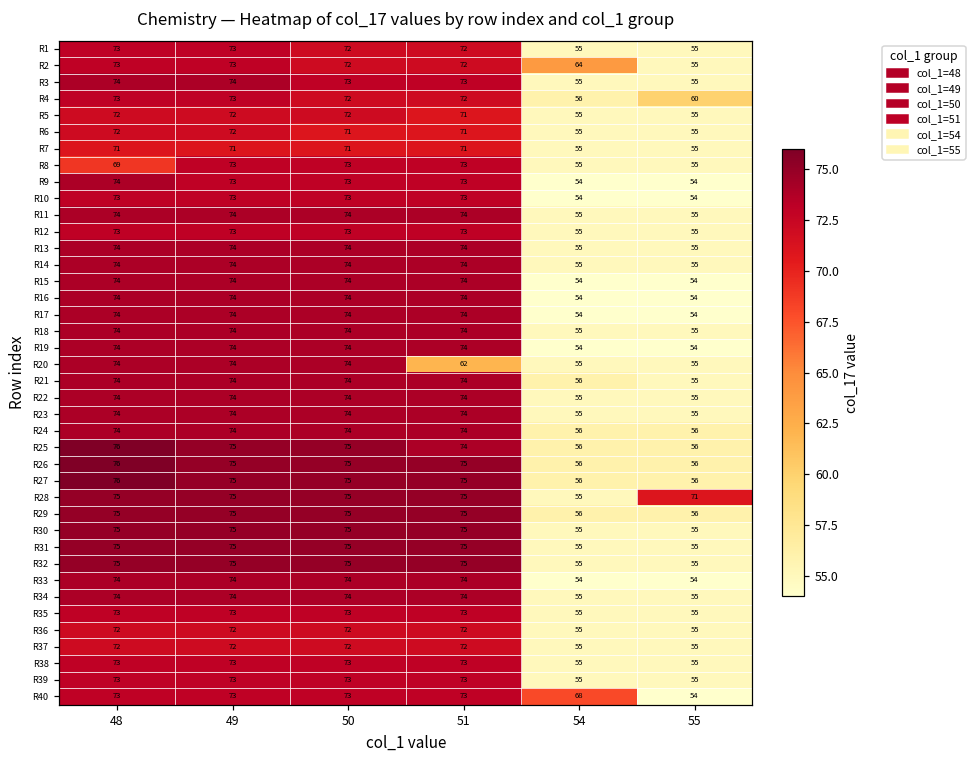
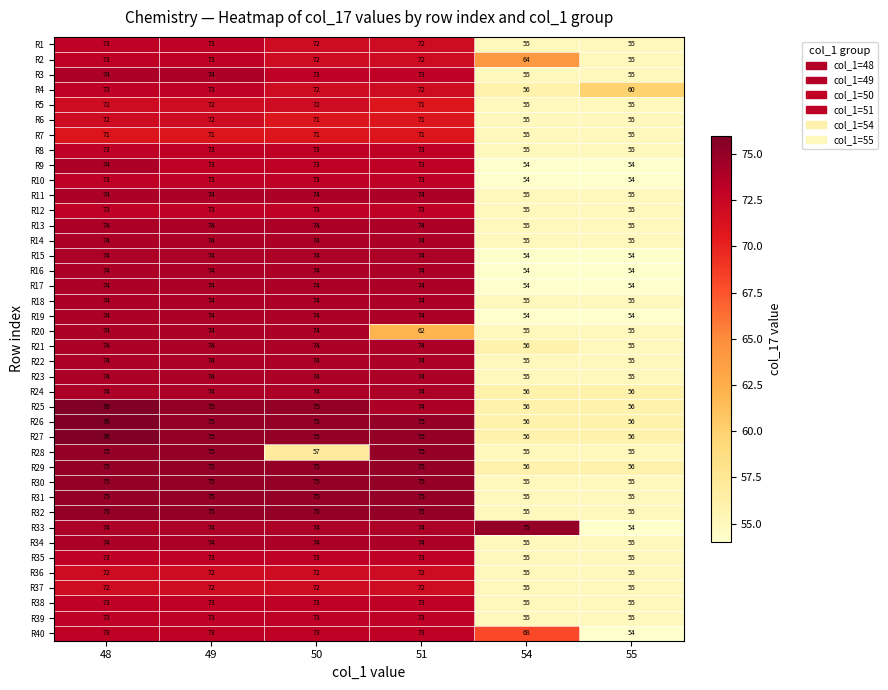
  {
    "R8": {
-     "48": 69,
+     "48": 73,
      "49": 73,
      "50": 73,
      "51": 73,
      "54": 55,
      "55": 55
    },
    "R28": {
      "48": 75,
      "49": 75,
-     "50": 75,
+     "50": 57,
      "51": 75,
      "54": 55,
-     "55": 71
+     "55": 55
    },
    "R33": {
      "48": 74,
      "49": 74,
      "50": 74,
      "51": 74,
-     "54": 54,
+     "54": 75,
      "55": 54
    }
  }
